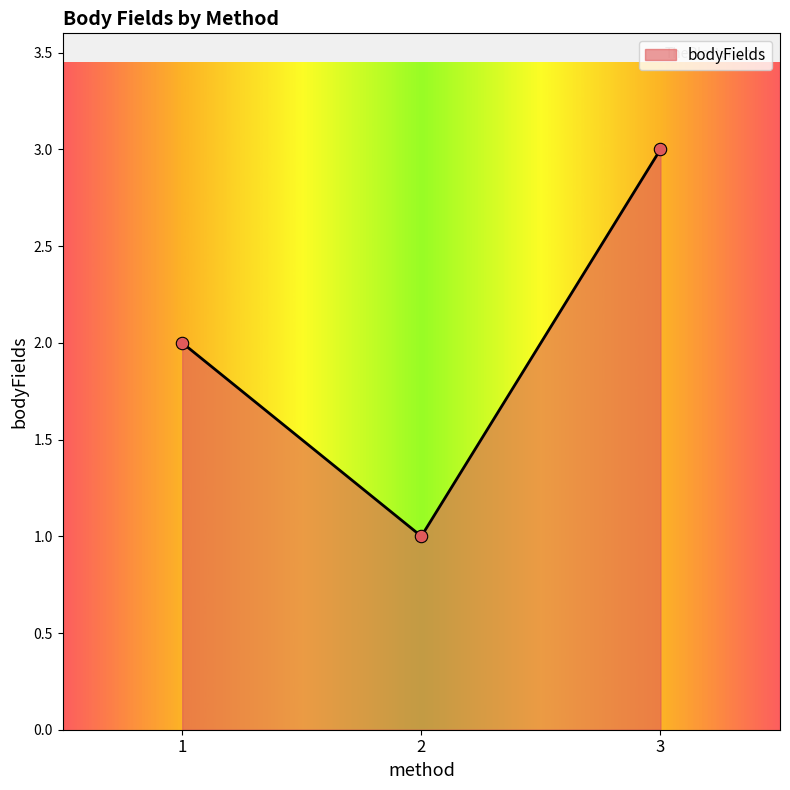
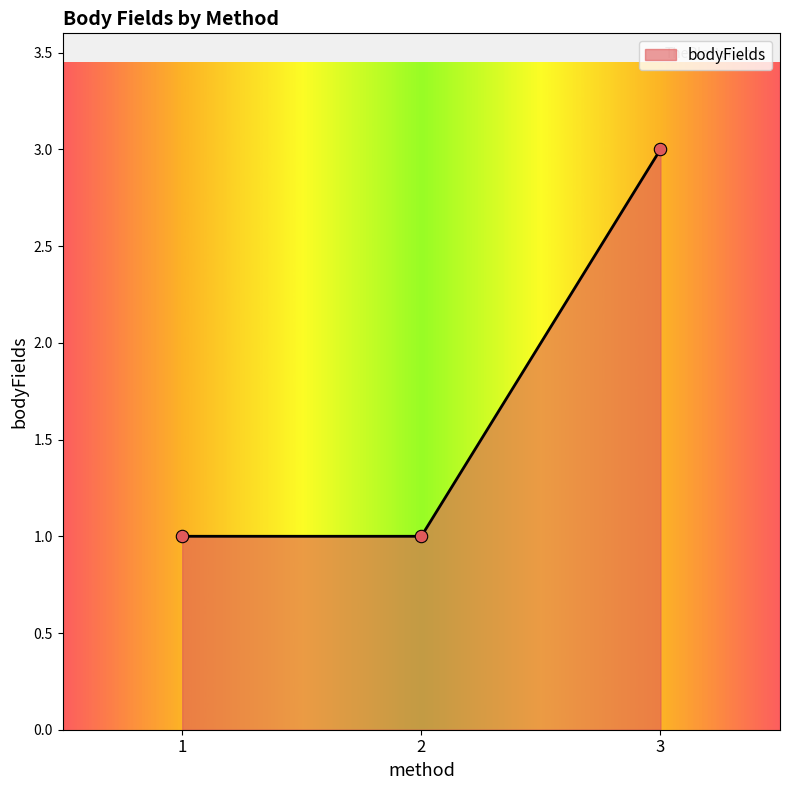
  {
-   "1": 2,
+   "1": 1,
    "2": 1,
    "3": 3
  }
